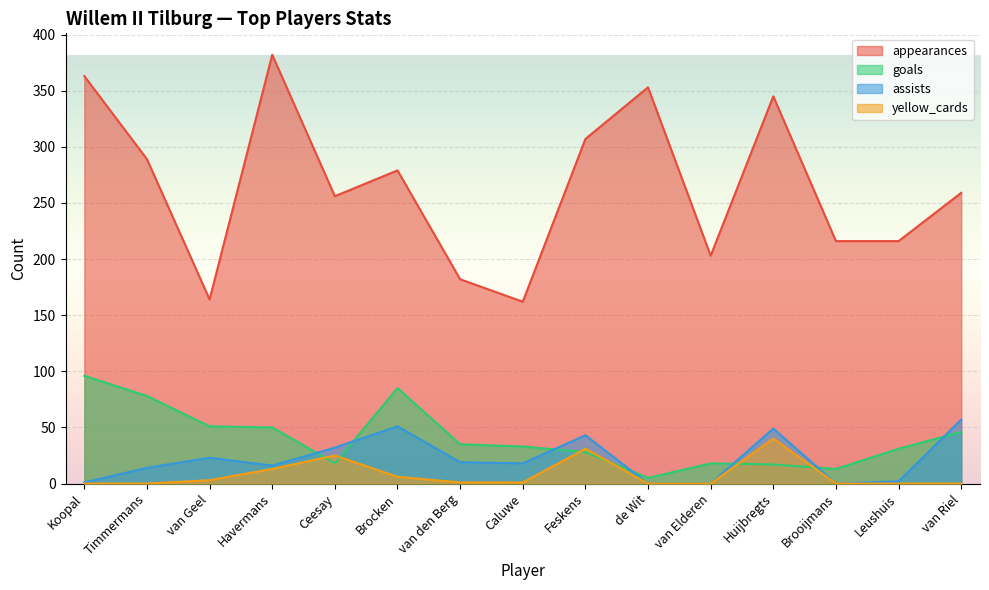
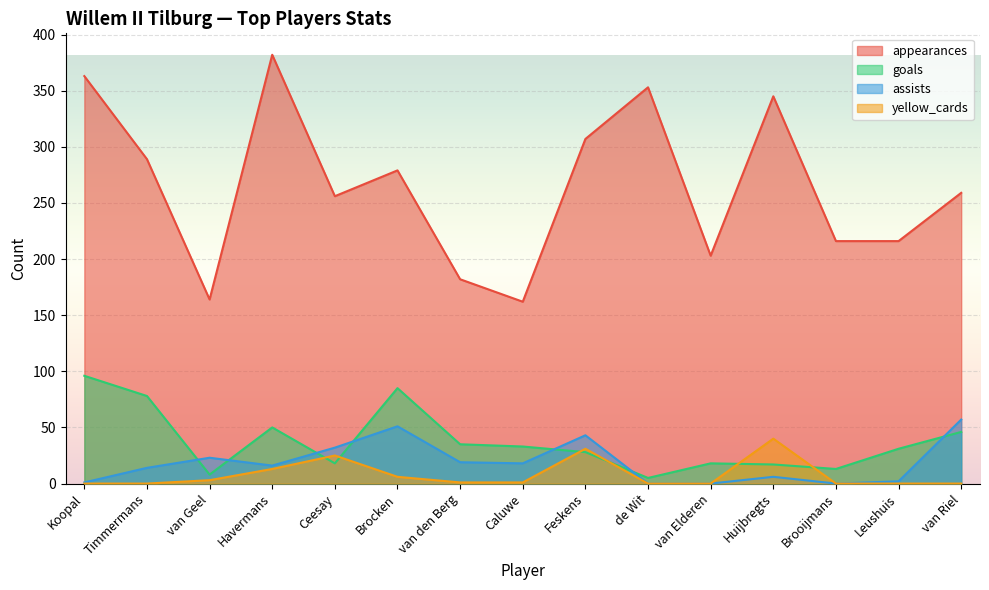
  {
    "appearances": {
      "Koopal": 363,
      "Timmermans": 289,
      "van Geel": 164,
      "Havermans": 382,
      "Ceesay": 256,
      "Brocken": 279,
      "van den Berg": 182,
      "Caluwe": 162,
      "Feskens": 307,
      "de Wit": 353,
      "van Elderen": 203,
      "Huijbregts": 345,
      "Brooijmans": 216,
      "Leushuis": 216,
      "van Riel": 259
    },
    "goals": {
      "Koopal": 96,
      "Timmermans": 78,
-     "van Geel": 51,
+     "van Geel": 8,
      "Havermans": 50,
      "Ceesay": 18,
      "Brocken": 85,
      "van den Berg": 35,
      "Caluwe": 33,
      "Feskens": 28,
      "de Wit": 5,
      "van Elderen": 18,
      "Huijbregts": 17,
      "Brooijmans": 13,
      "Leushuis": 31,
      "van Riel": 46
    },
    "assists": {
      "Timmermans": 14,
      "van Geel": 23,
      "Havermans": 16,
      "Ceesay": 32,
      "Brocken": 51,
      "van den Berg": 19,
      "Caluwe": 18,
      "Feskens": 43,
-     "Huijbregts": 49,
+     "Huijbregts": 6,
      "van Riel": 57
    },
    "yellow_cards": {
      "Timmermans": 0,
      "van Geel": 3,
      "Havermans": 13,
      "Ceesay": 25,
      "Brocken": 6,
      "van den Berg": 1,
      "Caluwe": 1,
      "Feskens": 31,
      "Huijbregts": 40,
      "van Riel": 0
    }
  }
